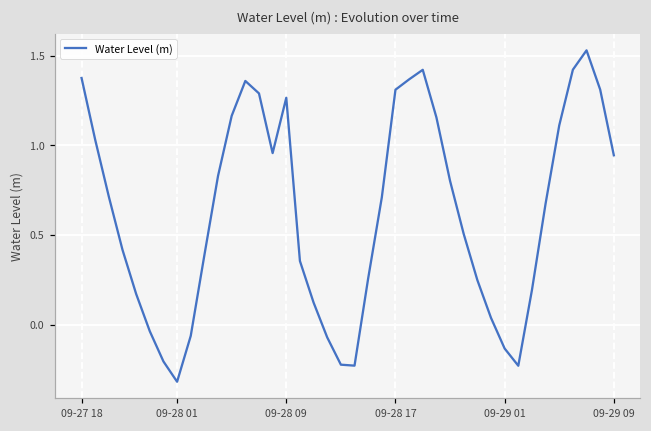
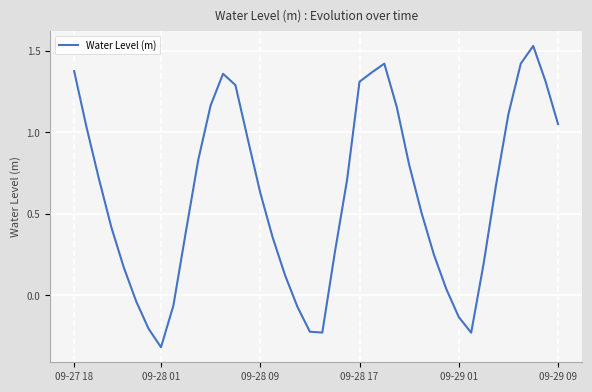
  {
    "09-27 18": 1.38,
    "09-28 01": -0.32,
-   "09-28 09": 1.27,
+   "09-28 09": 0.63,
    "09-28 17": 1.31,
    "09-29 01": -0.13,
-   "09-29 09": 0.94
+   "09-29 09": 1.05
  }
